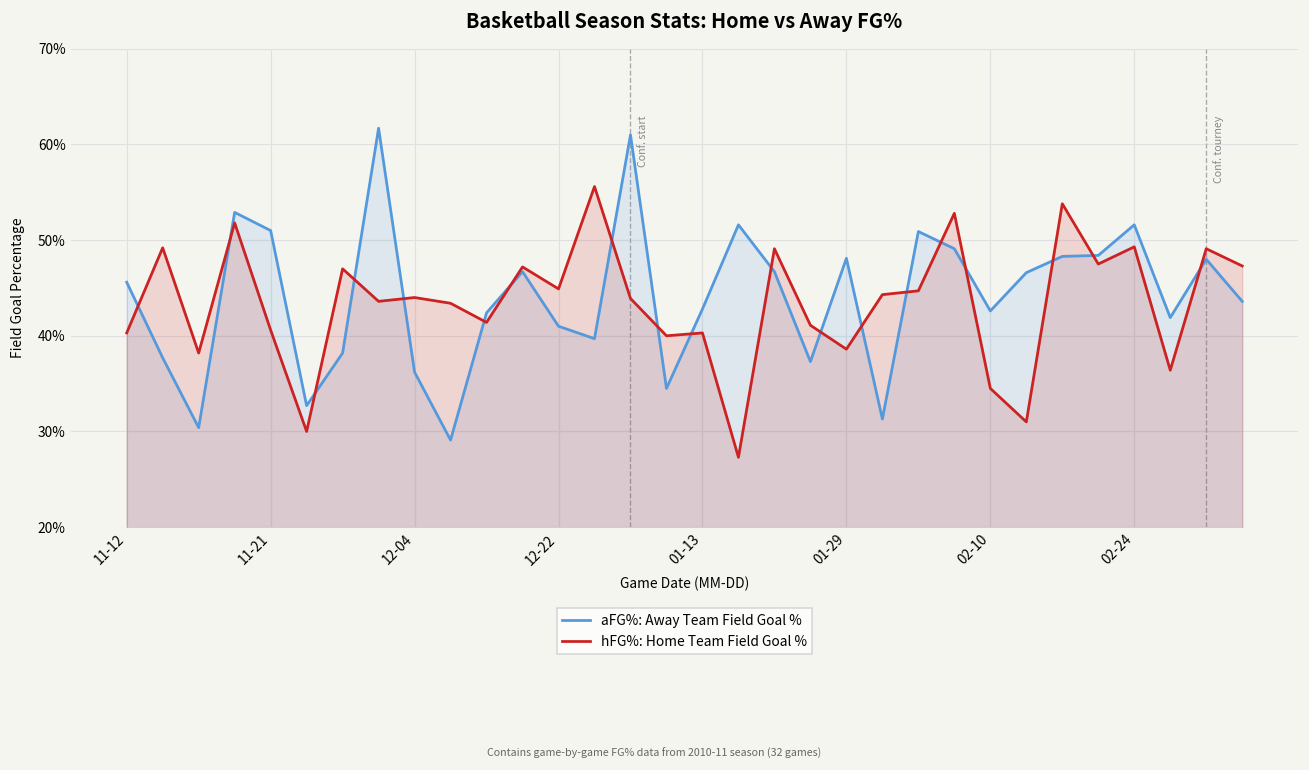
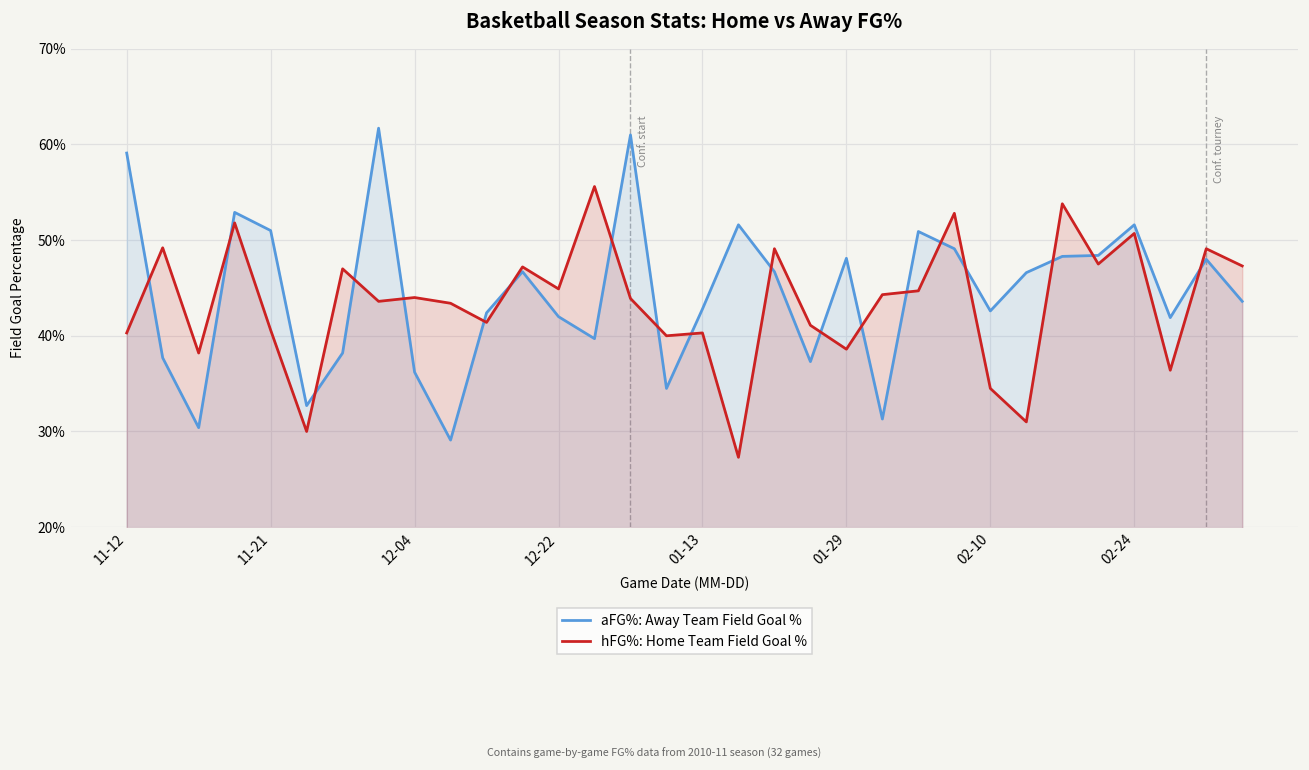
  {
    "aFG%: Away Team Field Goal %": {
-     "11-12": "46%",
+     "11-12": "59%",
      "11-21": "51%",
      "12-04": "36%",
-     "12-22": "41%",
+     "12-22": "42%",
      "01-13": "43%",
      "01-29": "48%",
      "02-10": "43%",
      "02-24": "52%"
    },
    "hFG%: Home Team Field Goal %": {
      "11-12": "40%",
      "11-21": "41%",
      "12-04": "44%",
      "12-22": "45%",
      "01-13": "40%",
      "01-29": "39%",
      "02-10": "35%",
-     "02-24": "49%"
+     "02-24": "51%"
    }
  }
